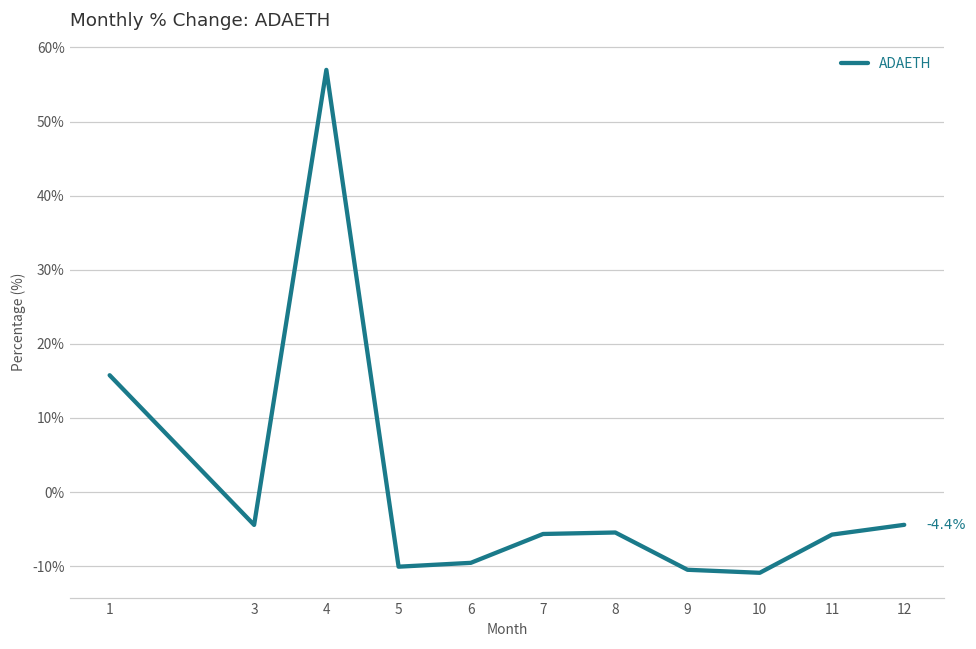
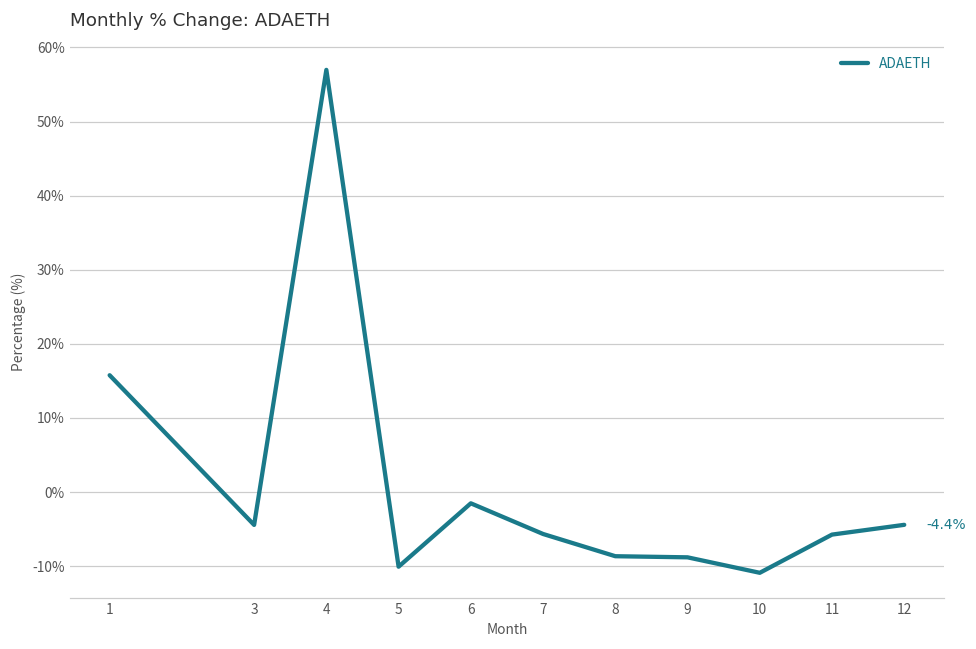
  {
    "1": "16%",
    "3": "-4%",
    "4": "57%",
    "5": "-10%",
-   "6": "-10%",
+   "6": "-2%",
    "7": "-6%",
-   "8": "-5%",
-   "9": "-10%",
+   "8": "-9%",
+   "9": "-9%",
    "10": "-11%",
    "11": "-6%"
  }
